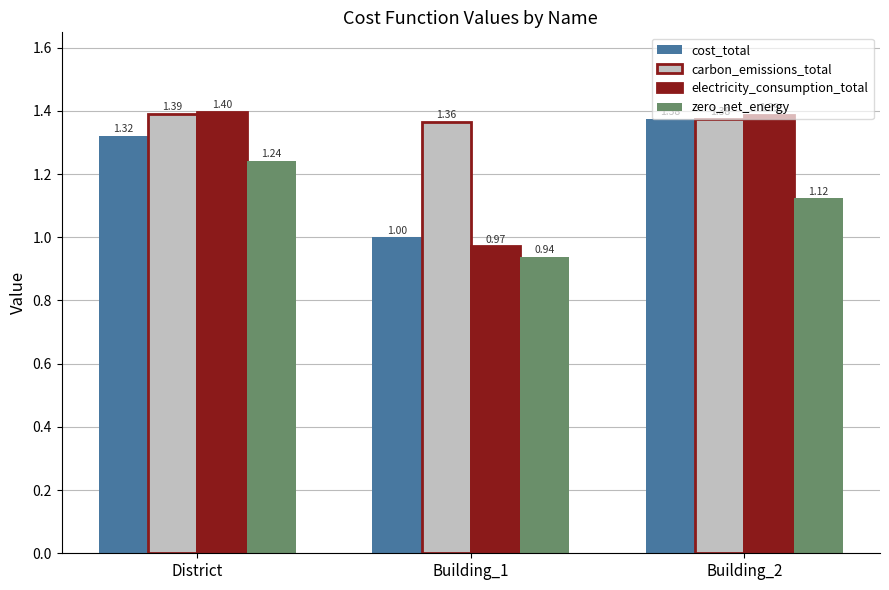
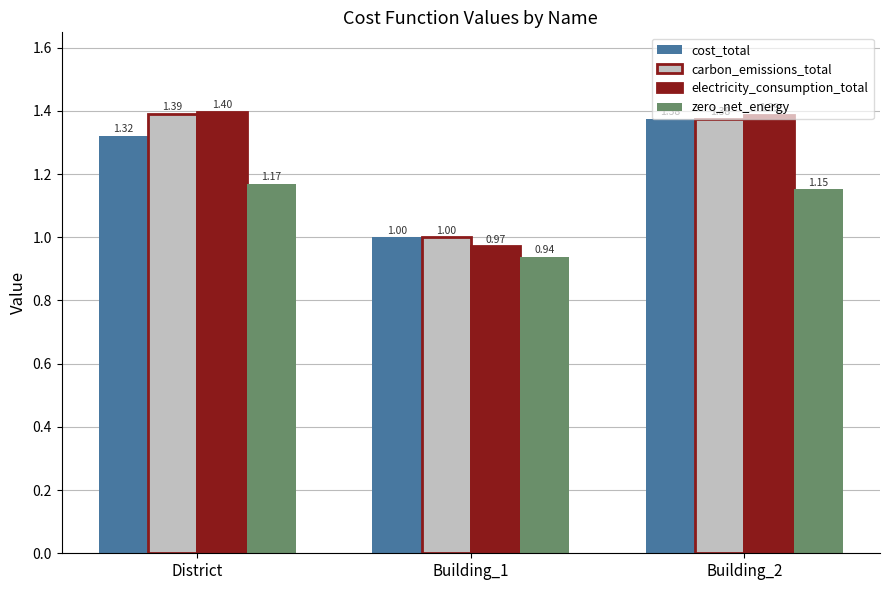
  {
    "cost_total": {
      "District": 1.32,
      "Building_1": 1.00
    },
    "carbon_emissions_total": {
      "District": 1.39,
-     "Building_1": 1.36
+     "Building_1": 1.00
    },
    "electricity_consumption_total": {
      "District": 1.40,
      "Building_1": 0.97
    },
    "zero_net_energy": {
-     "District": 1.24,
+     "District": 1.17,
      "Building_1": 0.94,
-     "Building_2": 1.12
+     "Building_2": 1.15
    }
  }
